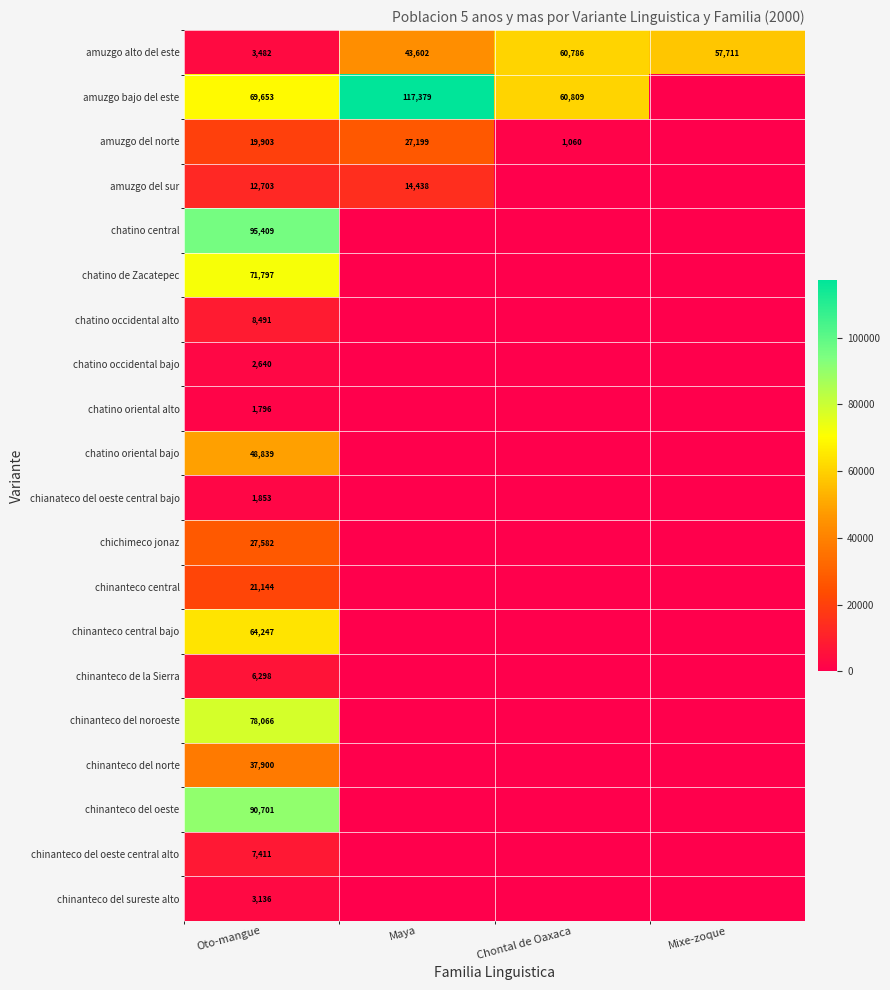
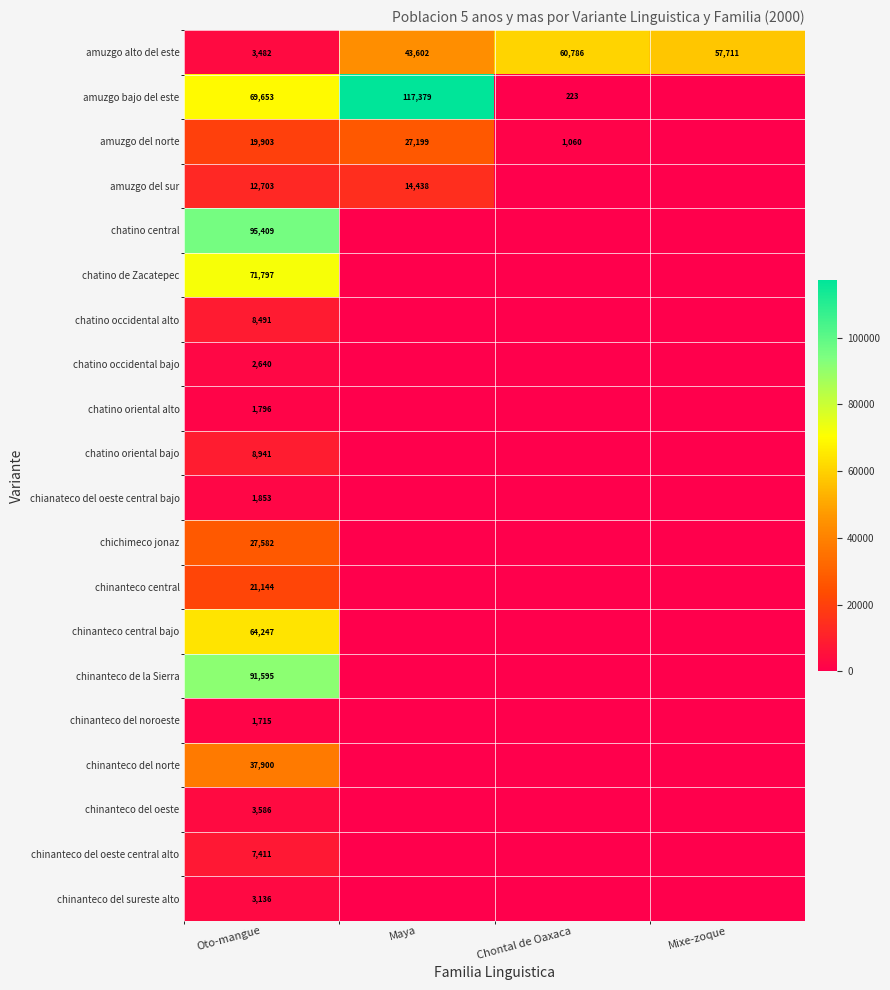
  {
    "amuzgo alto del este": {
      "Oto-mangue": "3,482",
      "Maya": "43,602",
      "Chontal de Oaxaca": "60,786",
      "Mixe-zoque": "57,711"
    },
    "amuzgo bajo del este": {
      "Oto-mangue": "69,653",
      "Maya": "117,379",
-     "Chontal de Oaxaca": "60,809"
+     "Chontal de Oaxaca": "223"
    },
    "amuzgo del norte": {
      "Oto-mangue": "19,903",
      "Maya": "27,199",
      "Chontal de Oaxaca": "1,060"
    },
    "amuzgo del sur": {
      "Oto-mangue": "12,703",
      "Maya": "14,438"
    },
    "chatino central": {
      "Oto-mangue": "95,409"
    },
    "chatino de Zacatepec": {
      "Oto-mangue": "71,797"
    },
    "chatino occidental alto": {
      "Oto-mangue": "8,491"
    },
    "chatino occidental bajo": {
      "Oto-mangue": "2,640"
    },
    "chatino oriental alto": {
      "Oto-mangue": "1,796"
    },
    "chatino oriental bajo": {
-     "Oto-mangue": "48,839"
+     "Oto-mangue": "8,941"
    },
    "chianateco del oeste central bajo": {
      "Oto-mangue": "1,853"
    },
    "chichimeco jonaz": {
      "Oto-mangue": "27,582"
    },
    "chinanteco central": {
      "Oto-mangue": "21,144"
    },
    "chinanteco central bajo": {
      "Oto-mangue": "64,247"
    },
    "chinanteco de la Sierra": {
-     "Oto-mangue": "6,298"
+     "Oto-mangue": "91,595"
    },
    "chinanteco del noroeste": {
-     "Oto-mangue": "78,066"
+     "Oto-mangue": "1,715"
    },
    "chinanteco del norte": {
      "Oto-mangue": "37,900"
    },
    "chinanteco del oeste": {
-     "Oto-mangue": "90,701"
+     "Oto-mangue": "3,586"
    },
    "chinanteco del oeste central alto": {
      "Oto-mangue": "7,411"
    },
    "chinanteco del sureste alto": {
      "Oto-mangue": "3,136"
    }
  }
